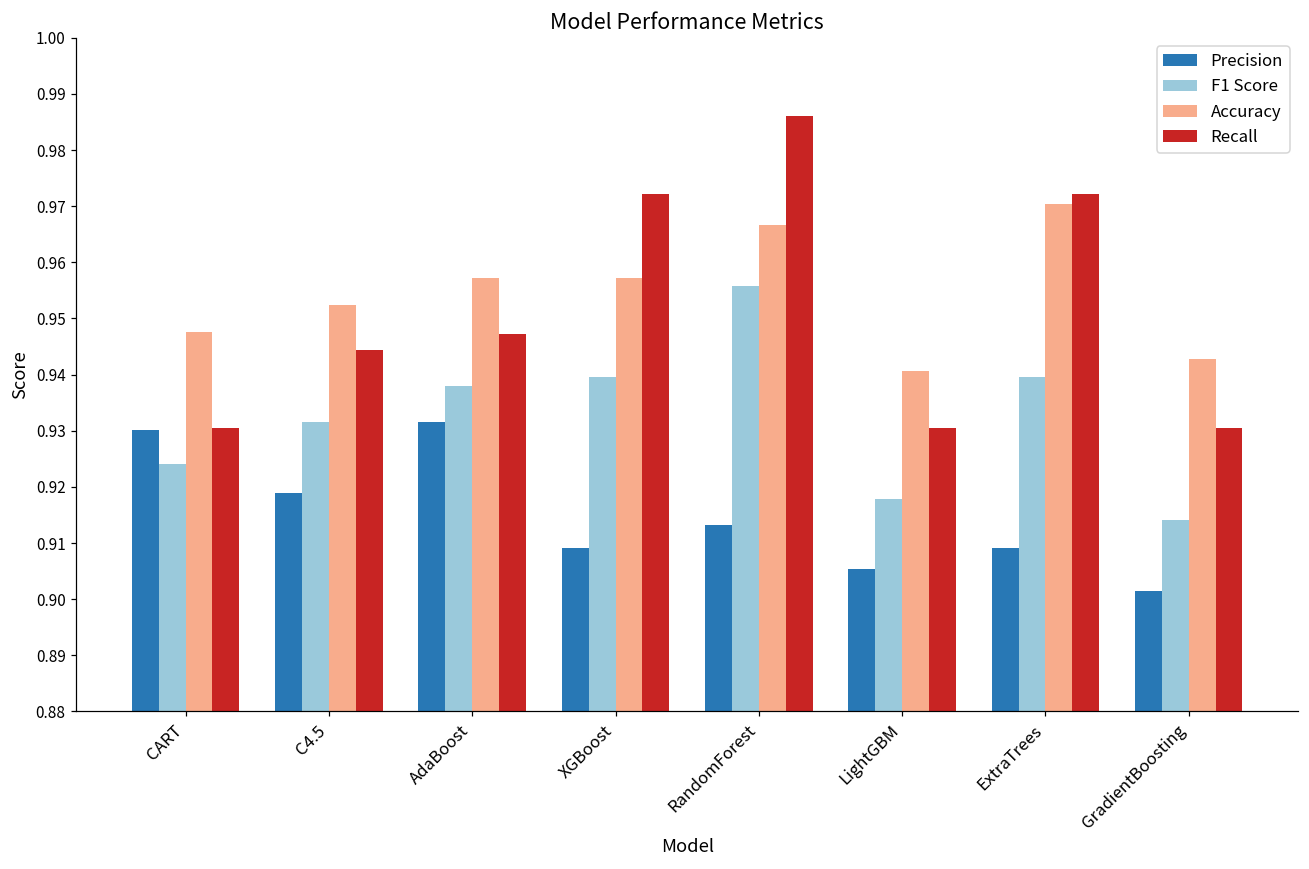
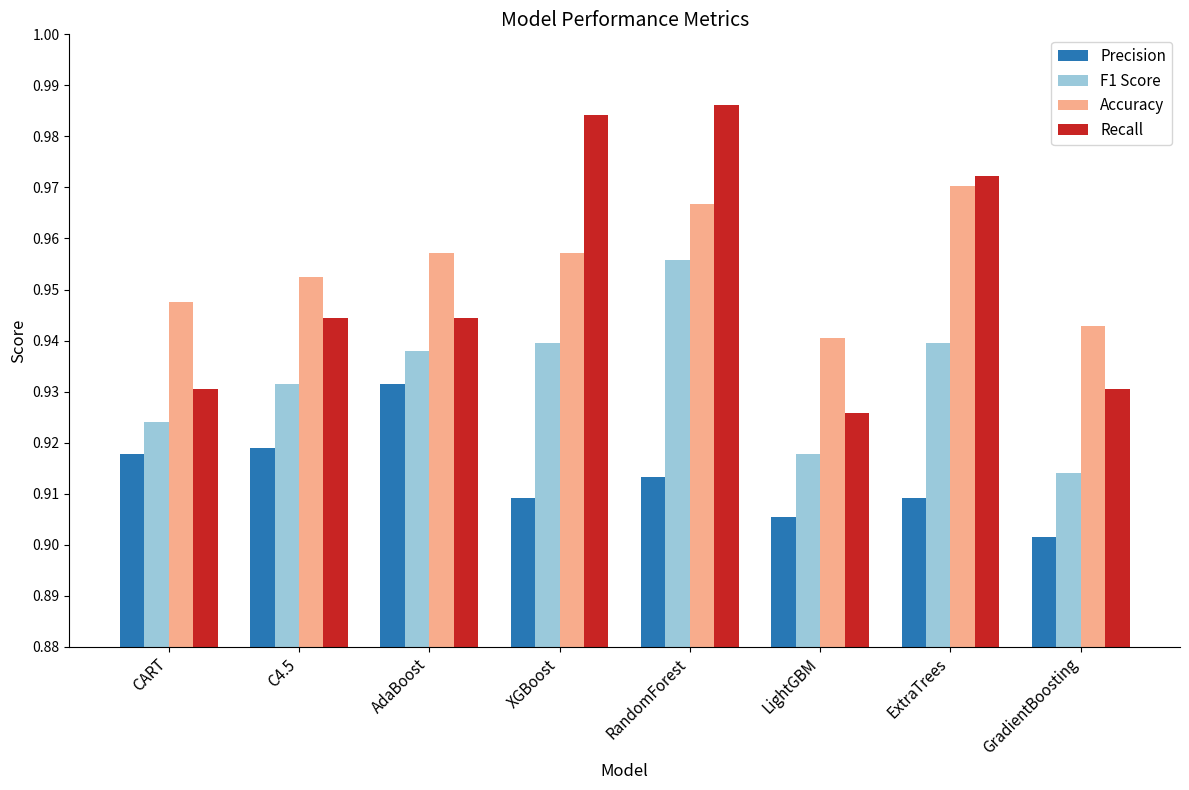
  {
    "Precision": {
-     "CART": 0.930,
+     "CART": 0.918,
      "C4.5": 0.919,
      "AdaBoost": 0.932,
      "XGBoost": 0.909,
      "RandomForest": 0.913,
      "LightGBM": 0.905,
      "ExtraTrees": 0.909,
      "GradientBoosting": 0.902
    },
    "F1 Score": {
      "CART": 0.924,
      "C4.5": 0.932,
      "AdaBoost": 0.938,
      "XGBoost": 0.940,
      "RandomForest": 0.956,
      "LightGBM": 0.918,
      "ExtraTrees": 0.940,
      "GradientBoosting": 0.914
    },
    "Accuracy": {
      "CART": 0.948,
      "C4.5": 0.952,
      "AdaBoost": 0.957,
      "XGBoost": 0.957,
      "RandomForest": 0.967,
      "LightGBM": 0.941,
      "ExtraTrees": 0.970,
      "GradientBoosting": 0.943
    },
    "Recall": {
      "CART": 0.931,
      "C4.5": 0.944,
-     "AdaBoost": 0.947,
-     "XGBoost": 0.972,
+     "AdaBoost": 0.944,
+     "XGBoost": 0.984,
      "RandomForest": 0.986,
-     "LightGBM": 0.931,
+     "LightGBM": 0.926,
      "ExtraTrees": 0.972,
      "GradientBoosting": 0.931
    }
  }
